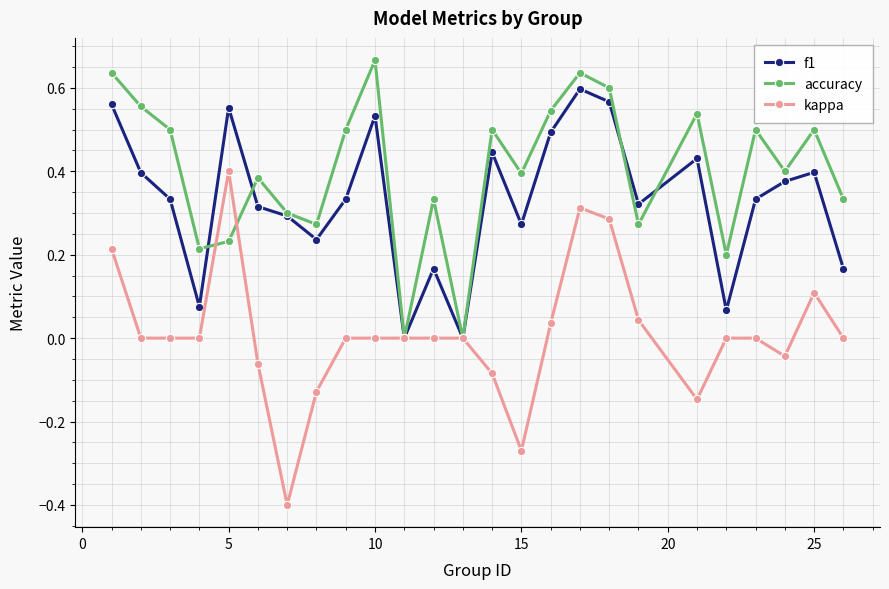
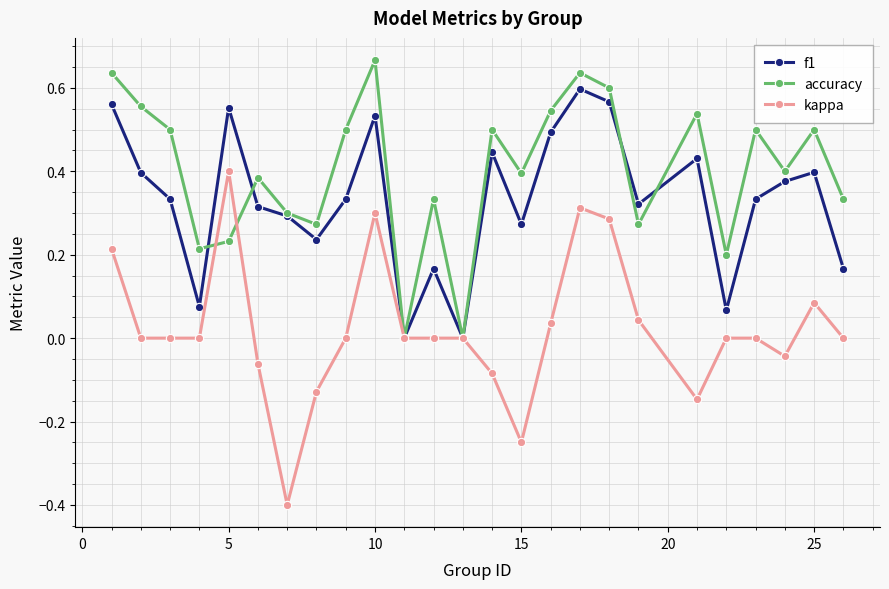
  {
    "f1": {
      "5": 0.55,
      "10": 0.53,
      "15": 0.27,
      "25": 0.40
    },
    "accuracy": {
      "5": 0.23,
      "10": 0.67,
      "15": 0.40,
      "25": 0.50
    },
    "kappa": {
      "5": 0.40,
-     "10": 0.0,
-     "15": -0.27,
-     "25": 0.11
+     "10": 0.3,
+     "15": -0.25,
+     "25": 0.09
    }
  }
